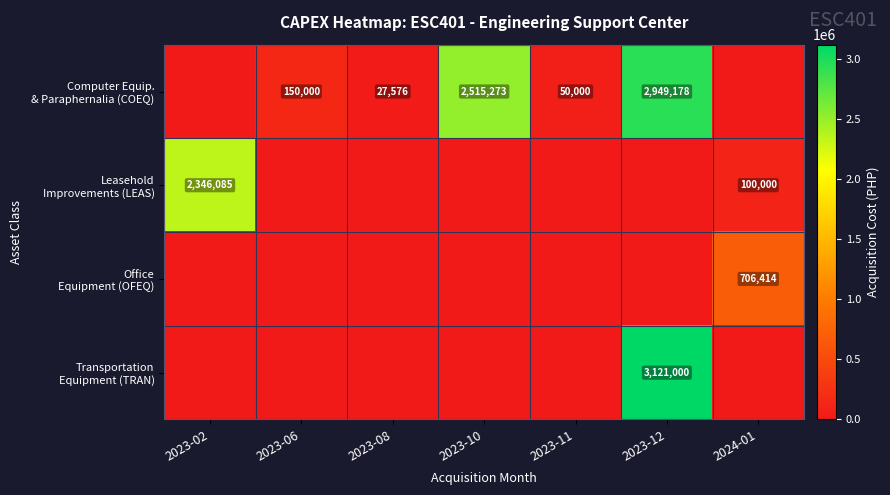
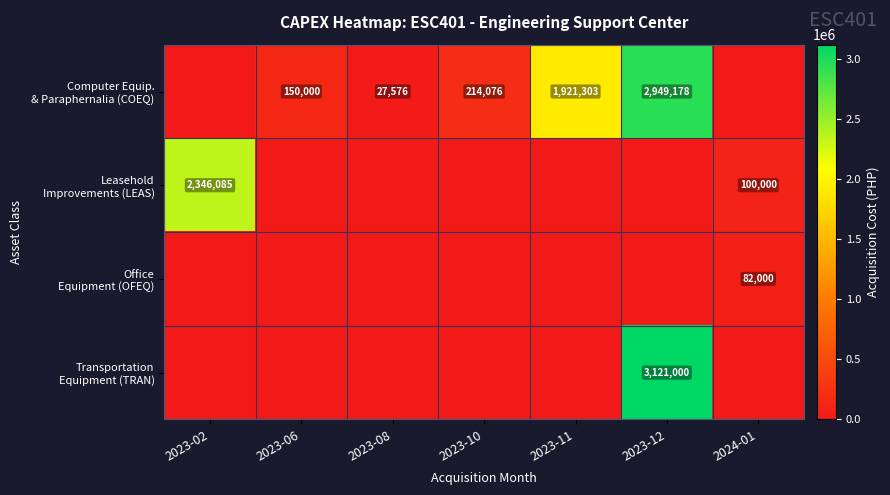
  {
    "Computer Equip. & Paraphernalia (COEQ)": {
-     "2023-10": "2,515,273",
-     "2023-11": "50,000"
+     "2023-10": "214,076",
+     "2023-11": "1,921,303"
    },
    "Office Equipment (OFEQ)": {
-     "2024-01": "706,414"
+     "2024-01": "82,000"
    }
  }
